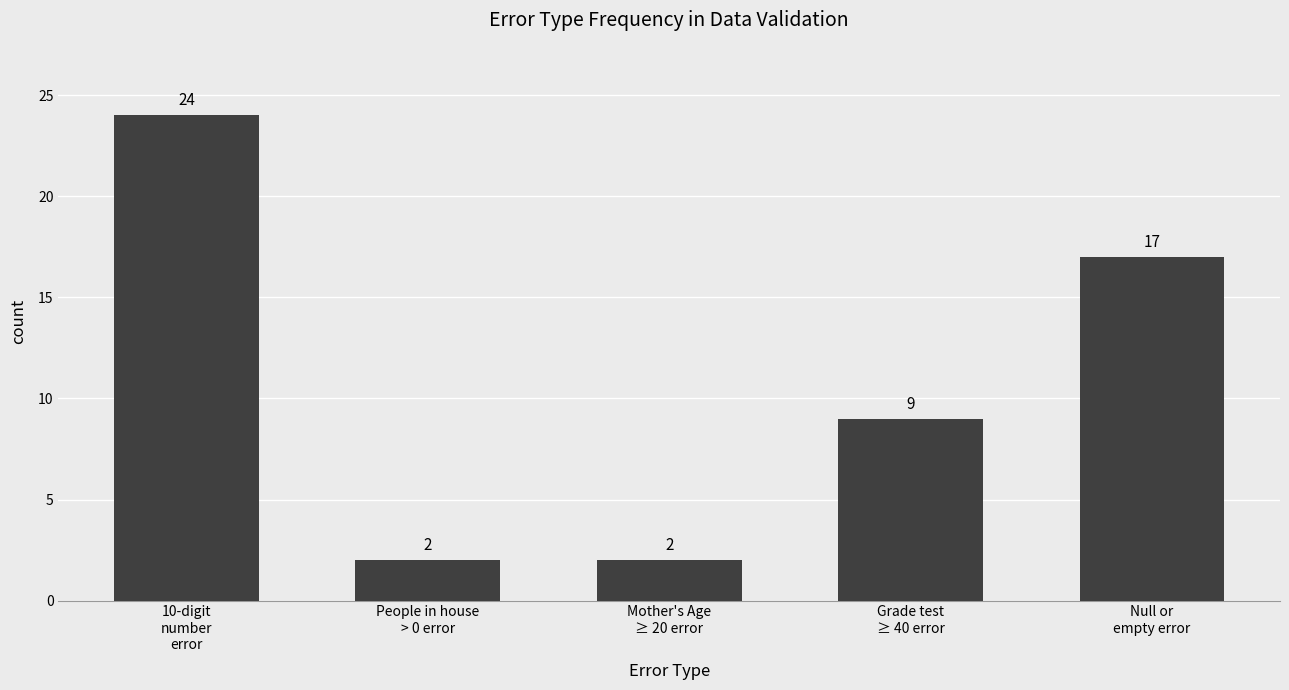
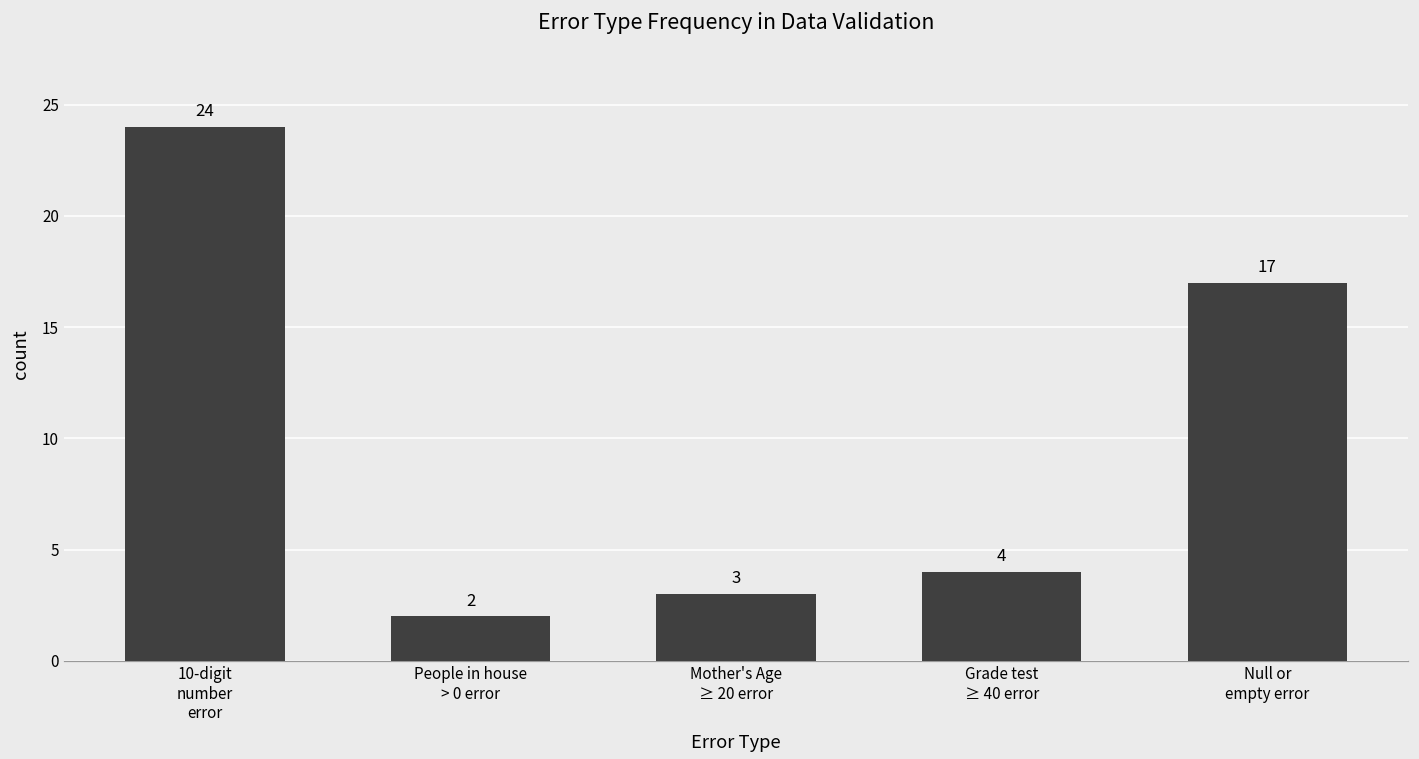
  {
    "10-digit number error": 24,
    "People in house > 0 error": 2,
-   "Mother's Age ≥ 20 error": 2,
-   "Grade test ≥ 40 error": 9,
+   "Mother's Age ≥ 20 error": 3,
+   "Grade test ≥ 40 error": 4,
    "Null or empty error": 17
  }
